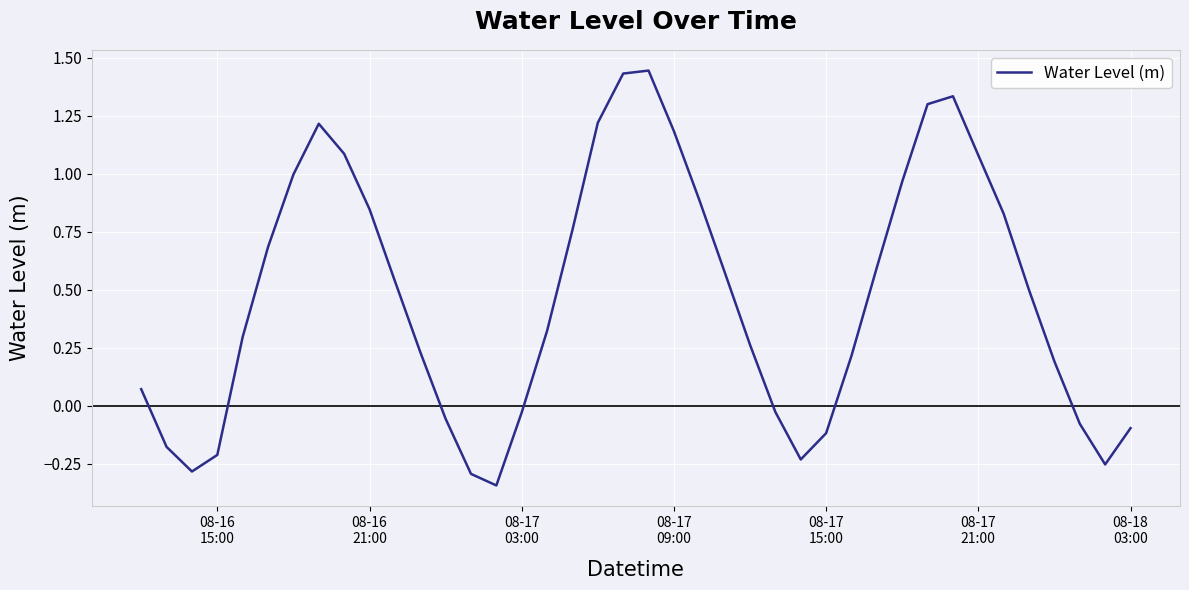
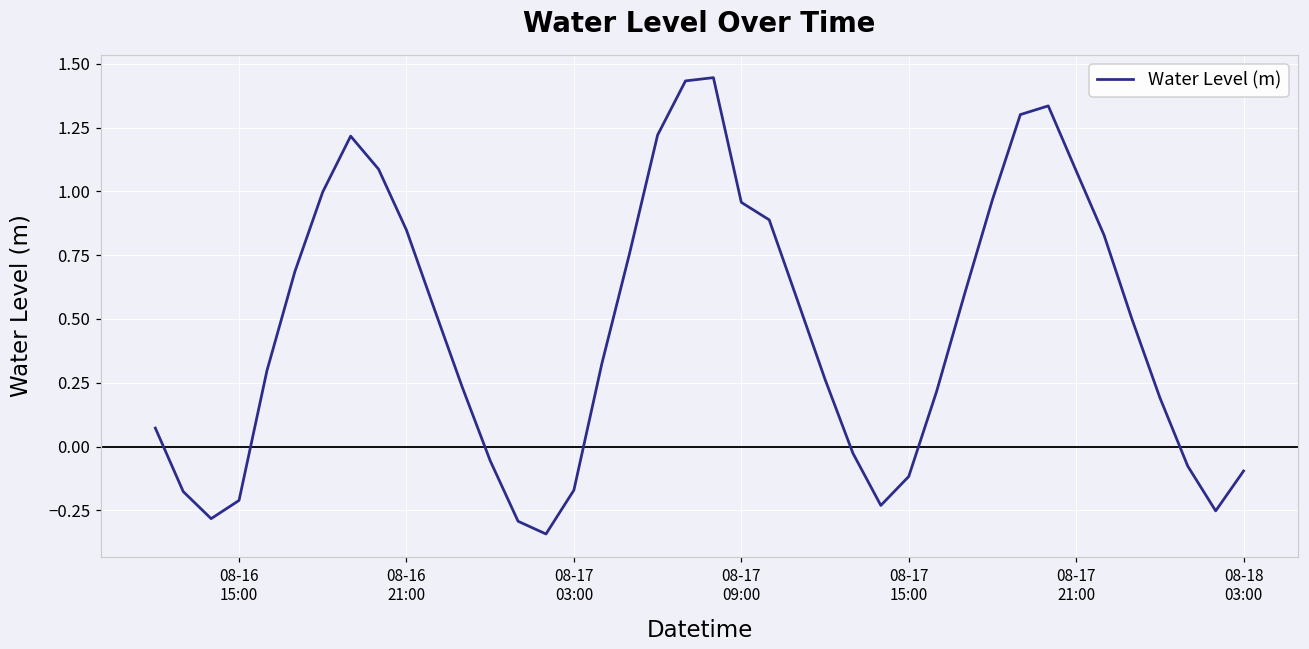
  {
    "08-16 15:00": -0.21,
    "08-16 21:00": 0.85,
-   "08-17 03:00": -0.03,
-   "08-17 09:00": 1.18,
+   "08-17 03:00": -0.17,
+   "08-17 09:00": 0.96,
    "08-17 15:00": -0.12,
    "08-17 21:00": 1.08,
    "08-18 03:00": -0.10
  }
